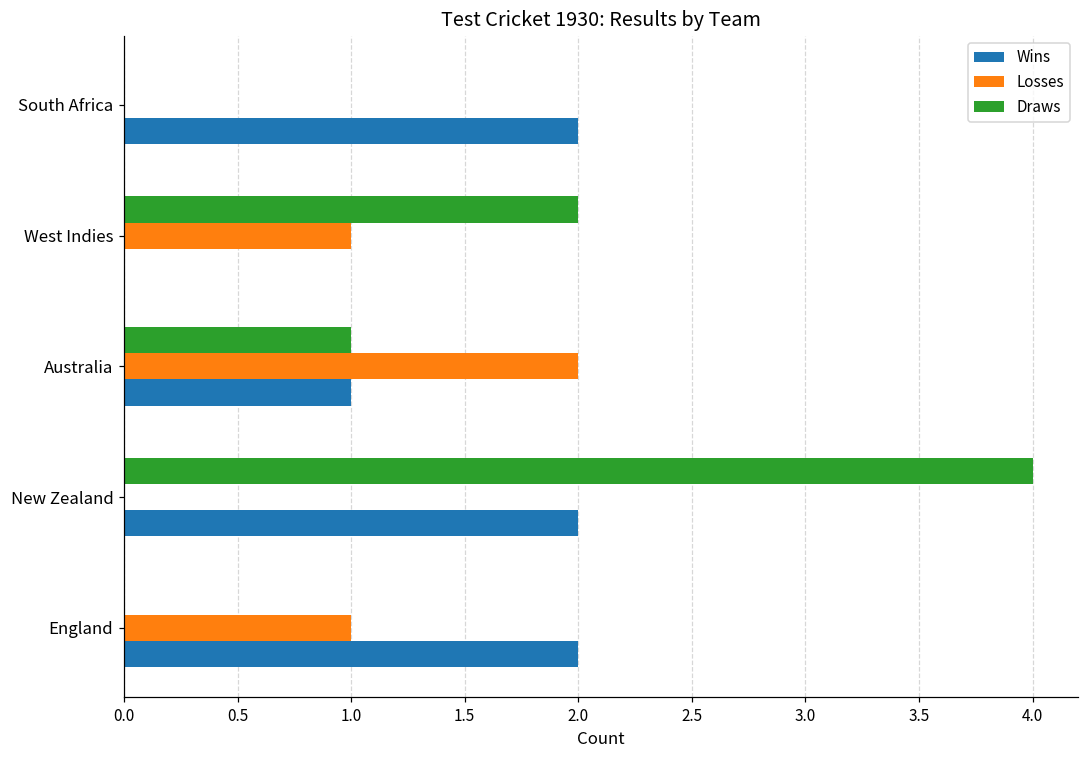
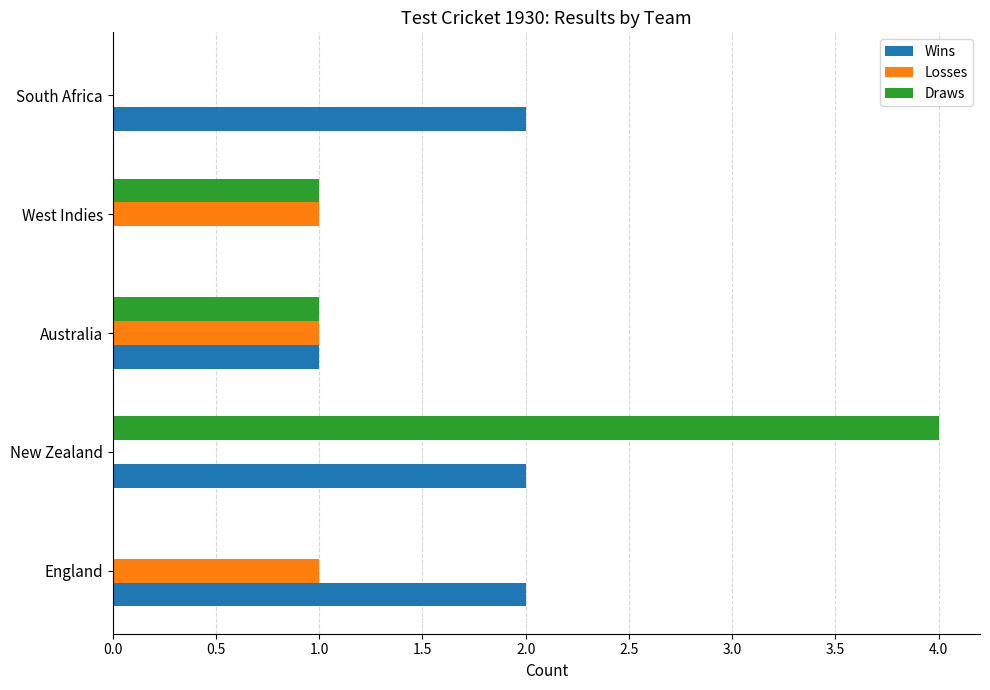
  {
    "Wins": {
      "South Africa": 2,
      "West Indies": 0,
      "Australia": 1,
      "New Zealand": 2,
      "England": 2
    },
    "Losses": {
      "South Africa": 0,
      "West Indies": 1,
-     "Australia": 2,
+     "Australia": 1,
      "New Zealand": 0,
      "England": 1
    },
    "Draws": {
      "South Africa": 0,
-     "West Indies": 2,
+     "West Indies": 1,
      "Australia": 1,
      "New Zealand": 4,
      "England": 0
    }
  }
